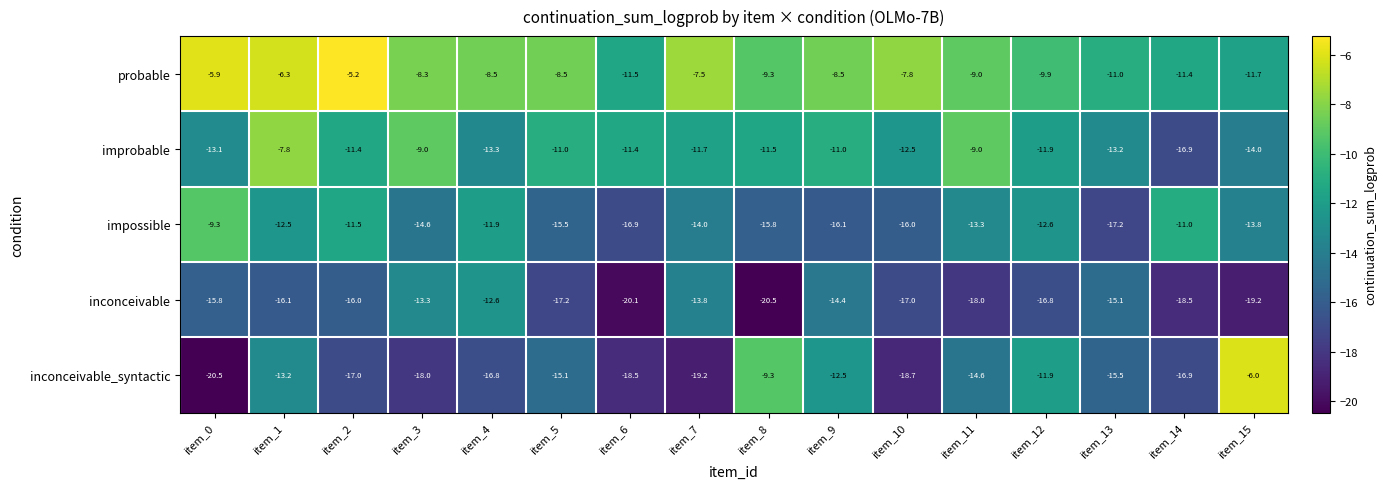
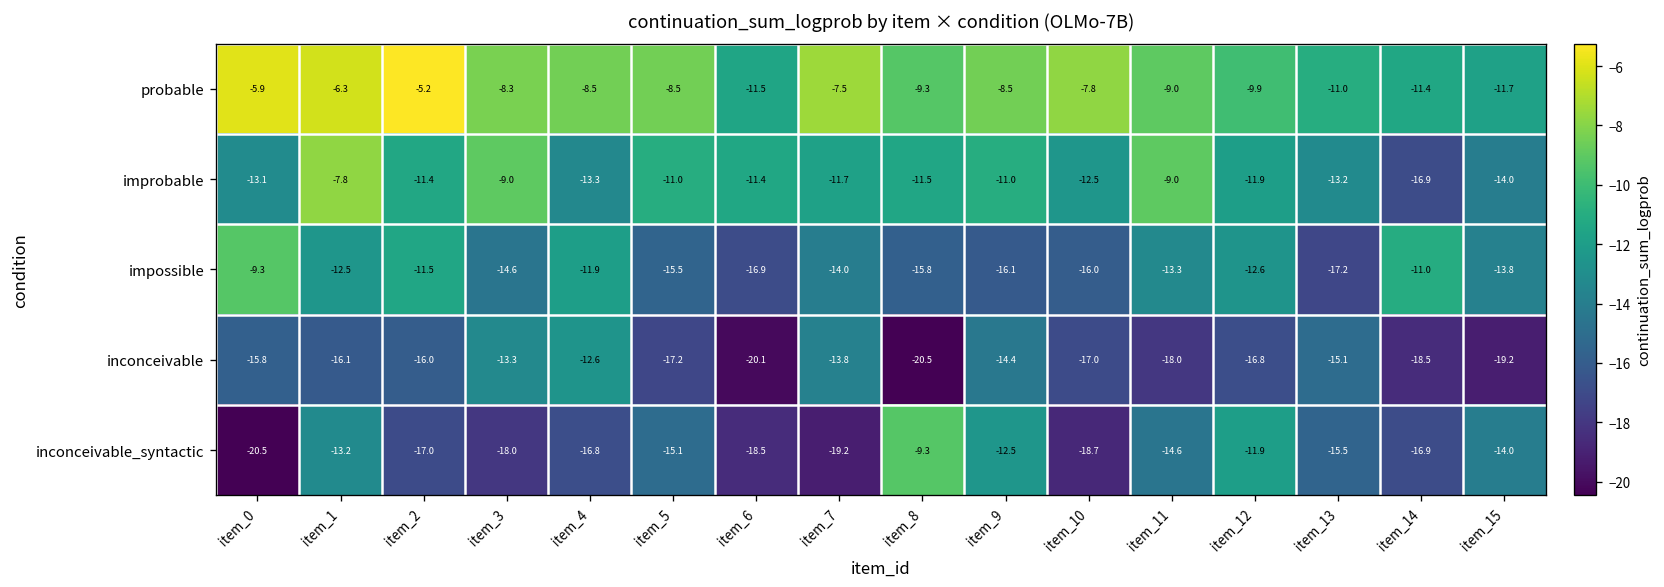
  {
    "probable": {
      "item_0": -5.9,
      "item_1": -6.3,
      "item_2": -5.2,
      "item_3": -8.3,
      "item_4": -8.5,
      "item_5": -8.5,
      "item_6": -11.5,
      "item_7": -7.5,
      "item_8": -9.3,
      "item_9": -8.5,
      "item_10": -7.8,
      "item_11": -9.0,
      "item_12": -9.9,
      "item_13": -11.0,
      "item_14": -11.4,
      "item_15": -11.7
    },
    "improbable": {
      "item_0": -13.1,
      "item_1": -7.8,
      "item_2": -11.4,
      "item_3": -9.0,
      "item_4": -13.3,
      "item_5": -11.0,
      "item_6": -11.4,
      "item_7": -11.7,
      "item_8": -11.5,
      "item_9": -11.0,
      "item_10": -12.5,
      "item_11": -9.0,
      "item_12": -11.9,
      "item_13": -13.2,
      "item_14": -16.9,
      "item_15": -14.0
    },
    "impossible": {
      "item_0": -9.3,
      "item_1": -12.5,
      "item_2": -11.5,
      "item_3": -14.6,
      "item_4": -11.9,
      "item_5": -15.5,
      "item_6": -16.9,
      "item_7": -14.0,
      "item_8": -15.8,
      "item_9": -16.1,
      "item_10": -16.0,
      "item_11": -13.3,
      "item_12": -12.6,
      "item_13": -17.2,
      "item_14": -11.0,
      "item_15": -13.8
    },
    "inconceivable": {
      "item_0": -15.8,
      "item_1": -16.1,
      "item_2": -16.0,
      "item_3": -13.3,
      "item_4": -12.6,
      "item_5": -17.2,
      "item_6": -20.1,
      "item_7": -13.8,
      "item_8": -20.5,
      "item_9": -14.4,
      "item_10": -17.0,
      "item_11": -18.0,
      "item_12": -16.8,
      "item_13": -15.1,
      "item_14": -18.5,
      "item_15": -19.2
    },
    "inconceivable_syntactic": {
      "item_0": -20.5,
      "item_1": -13.2,
      "item_2": -17.0,
      "item_3": -18.0,
      "item_4": -16.8,
      "item_5": -15.1,
      "item_6": -18.5,
      "item_7": -19.2,
      "item_8": -9.3,
      "item_9": -12.5,
      "item_10": -18.7,
      "item_11": -14.6,
      "item_12": -11.9,
      "item_13": -15.5,
      "item_14": -16.9,
-     "item_15": -6.0
+     "item_15": -14.0
    }
  }
